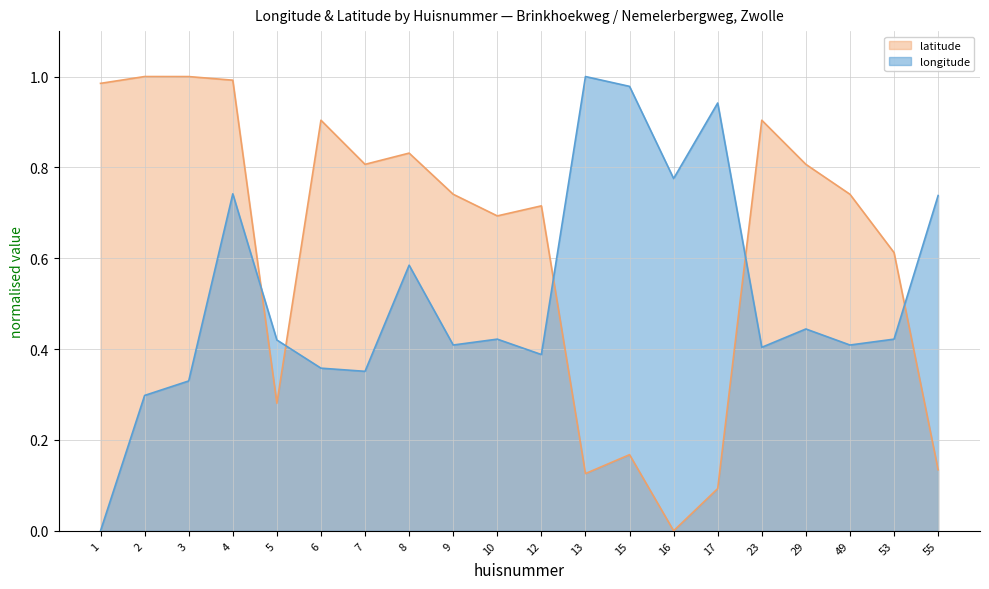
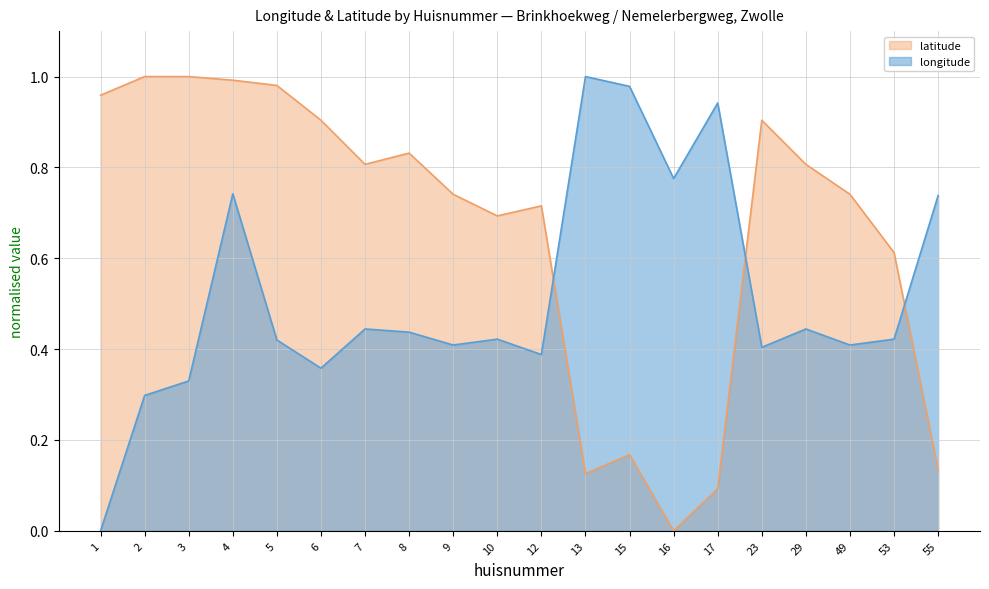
  {
    "latitude": {
-     "1": 0.98,
+     "1": 0.96,
      "2": 1.00,
      "3": 1.00,
      "4": 0.99,
-     "5": 0.28,
+     "5": 0.98,
      "6": 0.90,
      "7": 0.81,
      "8": 0.83,
      "9": 0.74,
      "10": 0.69,
      "12": 0.72,
      "13": 0.13,
      "15": 0.17,
      "16": 0.00,
      "17": 0.09,
      "23": 0.90,
      "29": 0.81,
      "49": 0.74,
      "53": 0.61,
      "55": 0.13
    },
    "longitude": {
      "1": 0.00,
      "2": 0.30,
      "3": 0.33,
      "4": 0.74,
      "5": 0.42,
      "6": 0.36,
-     "7": 0.35,
-     "8": 0.58,
+     "7": 0.44,
+     "8": 0.44,
      "9": 0.41,
      "10": 0.42,
      "12": 0.39,
      "13": 1.00,
      "15": 0.98,
      "16": 0.78,
      "17": 0.94,
      "23": 0.40,
      "29": 0.44,
      "49": 0.41,
      "53": 0.42,
      "55": 0.74
    }
  }
